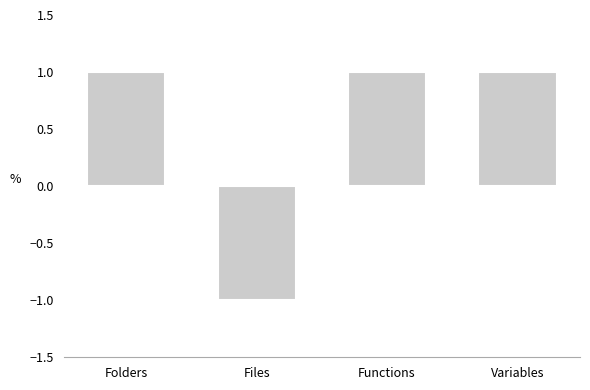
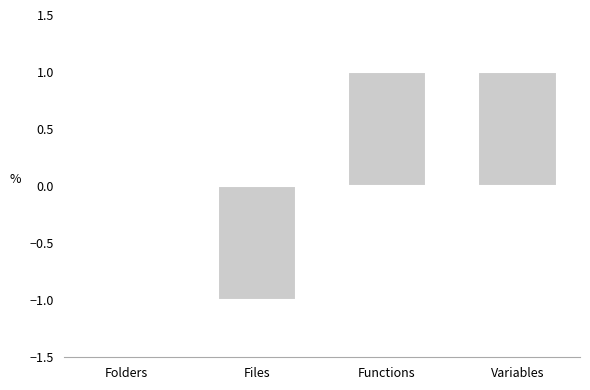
  {
-   "Folders": 1,
+   "Folders": 0,
    "Files": -1,
    "Functions": 1,
    "Variables": 1
  }
